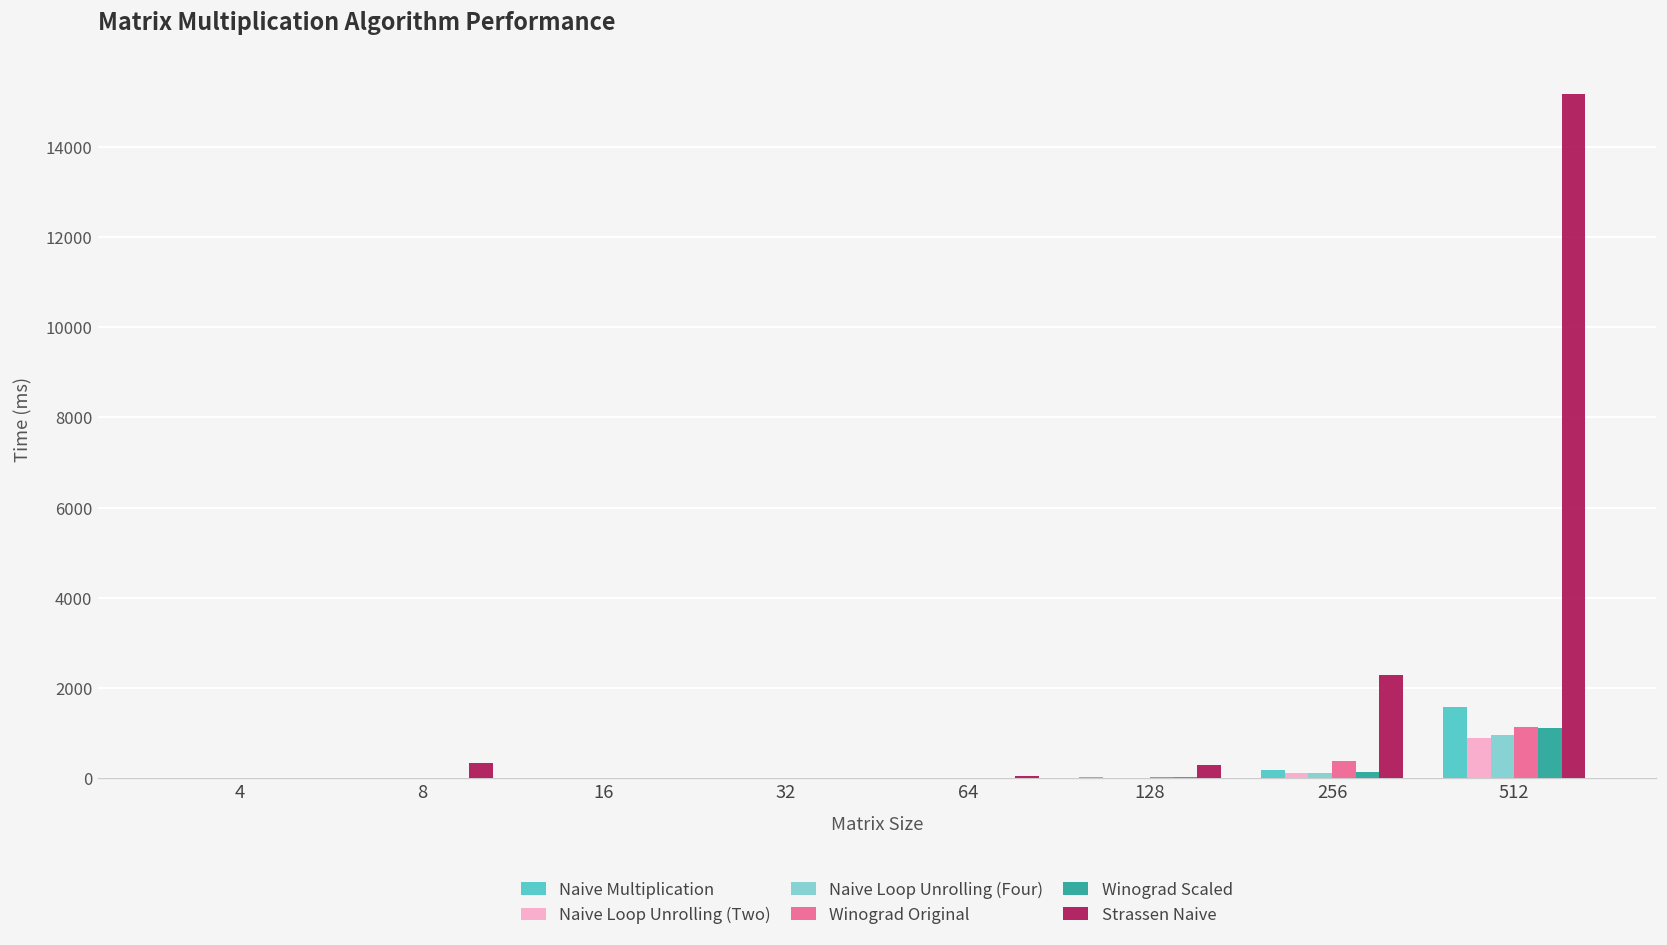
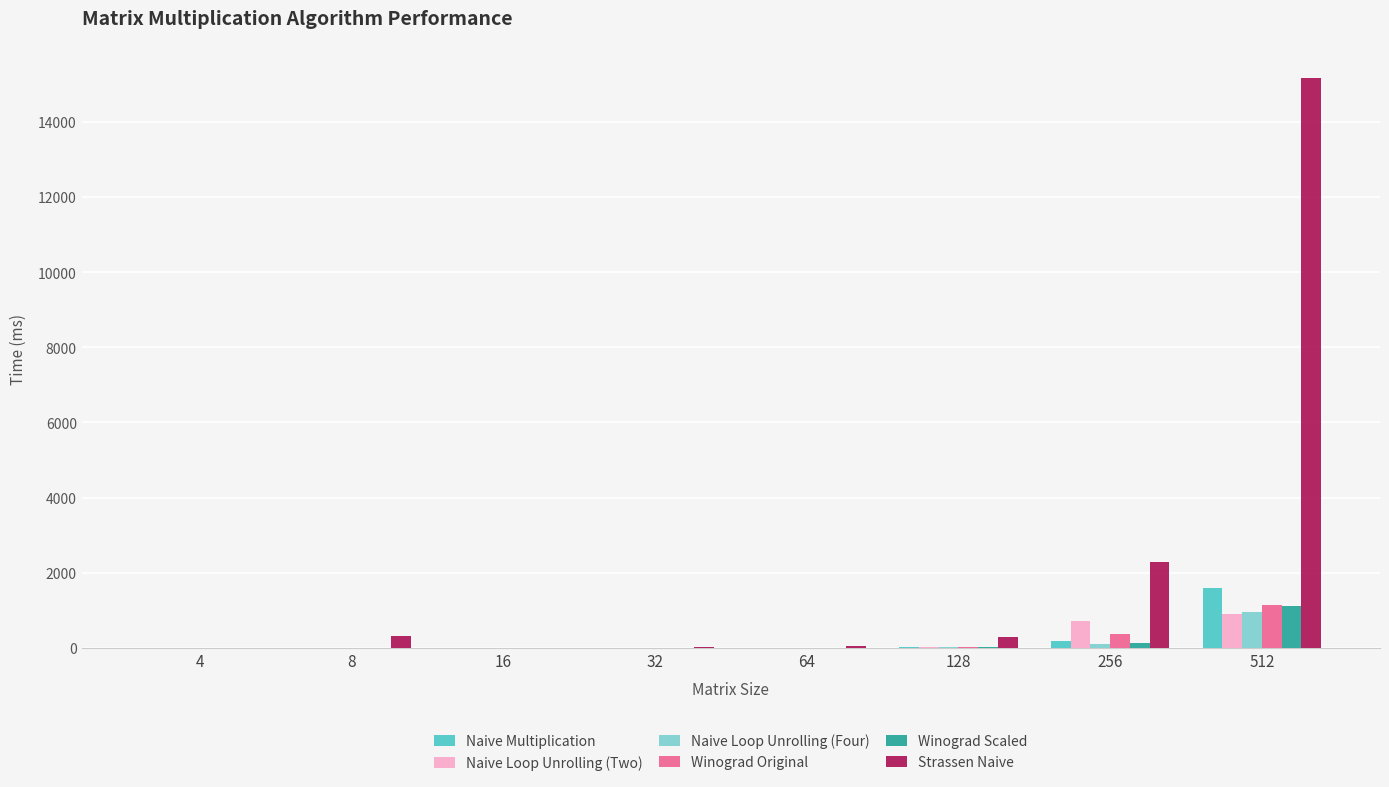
  {
    "Naive Loop Unrolling (Two)": {
-     "256": 100,
+     "256": 700,
      "512": 900
    },
    "Winograd Original": {
      "256": 400,
      "512": 1100
    },
    "Winograd Scaled": {
      "256": 100,
      "512": 1100
    },
    "Strassen Naive": {
      "8": 300,
      "128": 300,
      "256": 2300,
      "512": 15200
    }
  }
